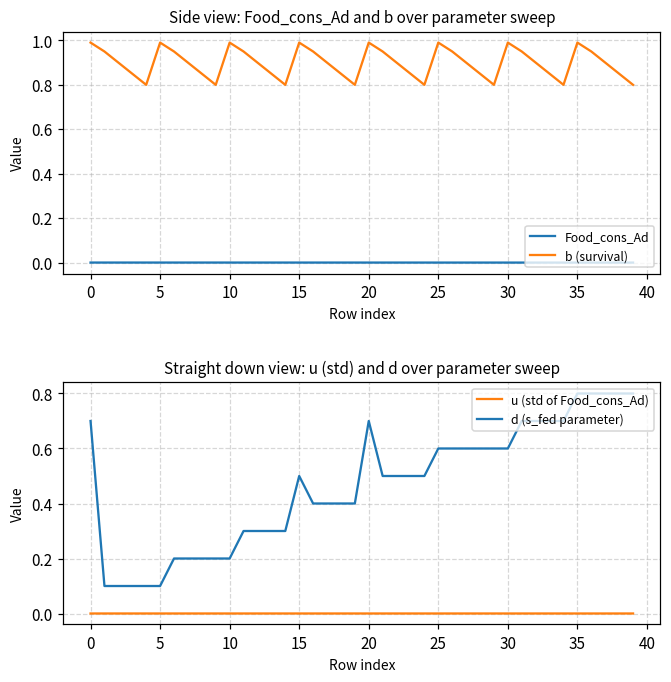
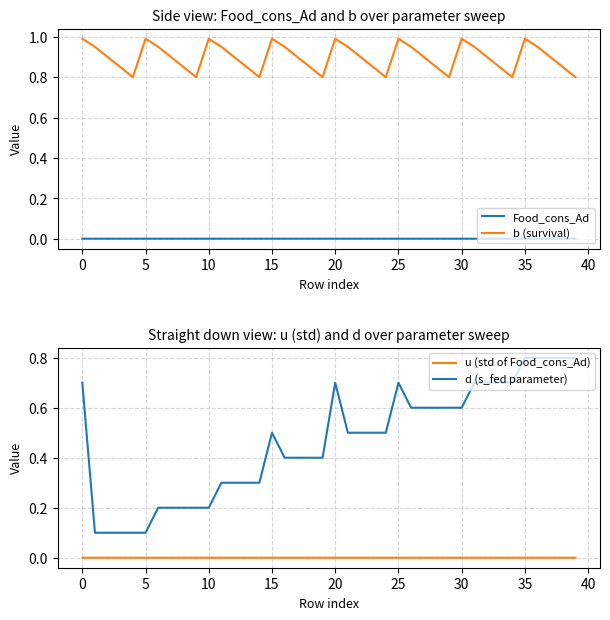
  {
    "Side view: Food_cons_Ad and b over parameter sweep": {
      "Food_cons_Ad": {
        "0": 0.00,
        "5": 0.00,
        "10": 0.00,
        "15": 0.00,
        "20": 0.00,
        "25": 0.00,
        "30": 0.00
      },
      "b (survival)": {
        "0": 0.99,
        "5": 0.99,
        "10": 0.99,
        "15": 0.99,
        "20": 0.99,
        "25": 0.99,
        "30": 0.99,
        "35": 0.99
      }
    },
    "Straight down view: u (std) and d over parameter sweep": {
      "u (std of Food_cons_Ad)": {
        "0": 0.0,
        "5": 0.0,
        "10": 0.0,
        "15": 0.0,
        "20": 0.0,
        "25": 0.0,
        "30": 0.0,
        "35": 0.0
      },
      "d (s_fed parameter)": {
        "0": 0.7,
        "5": 0.1,
        "10": 0.2,
        "15": 0.5,
        "20": 0.7,
-       "25": 0.6,
+       "25": 0.7,
        "30": 0.6
      }
    }
  }
